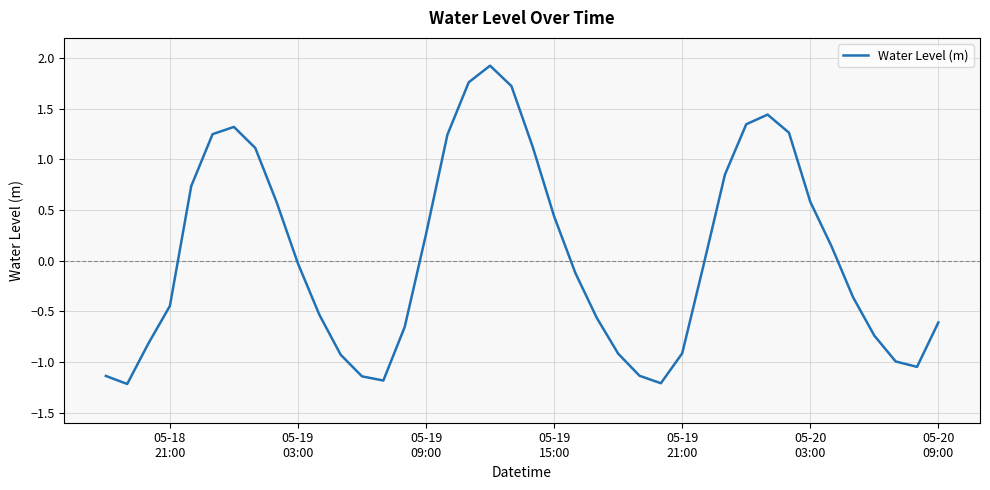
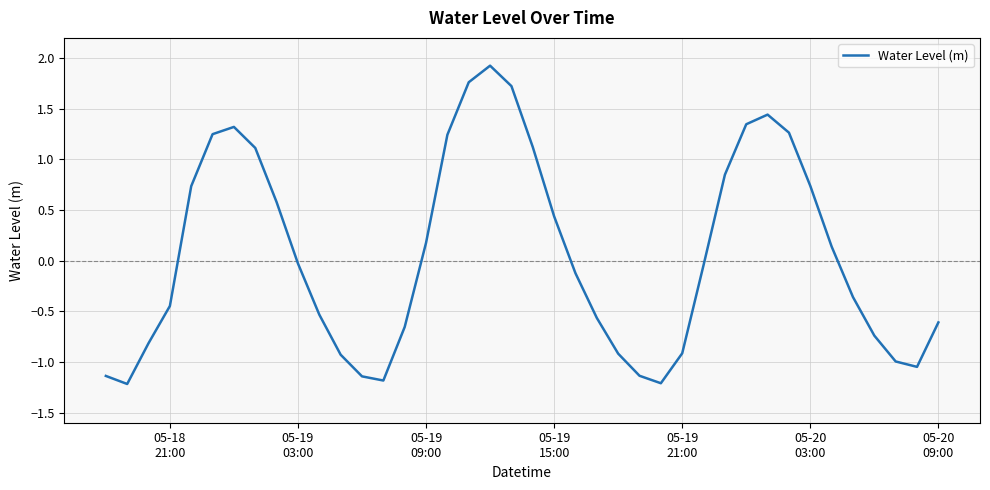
  {
    "05-18 21:00": -0.45,
    "05-19 03:00": -0.03,
-   "05-19 09:00": 0.26,
+   "05-19 09:00": 0.18,
    "05-19 15:00": 0.44,
    "05-19 21:00": -0.91,
-   "05-20 03:00": 0.58,
+   "05-20 03:00": 0.74,
    "05-20 09:00": -0.61
  }
